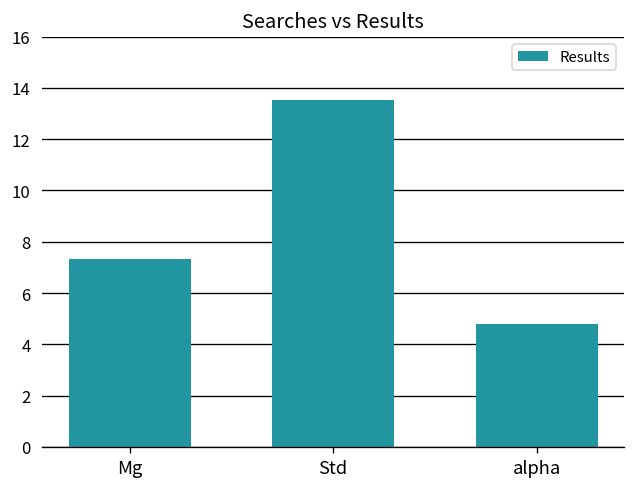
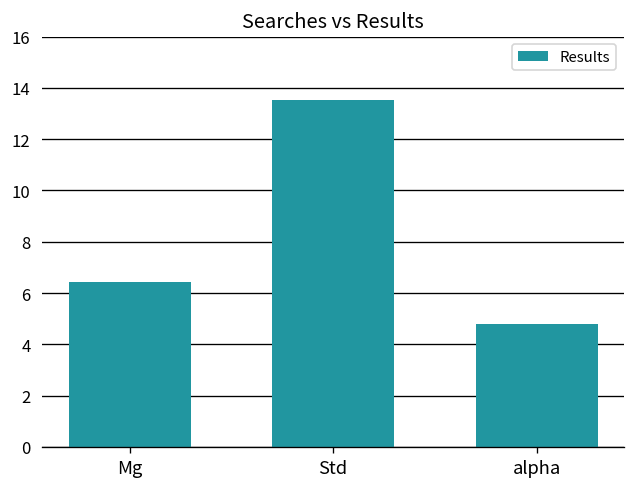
  {
-   "Mg": 7.3,
+   "Mg": 6.4,
    "Std": 13.5,
    "alpha": 4.8
  }
